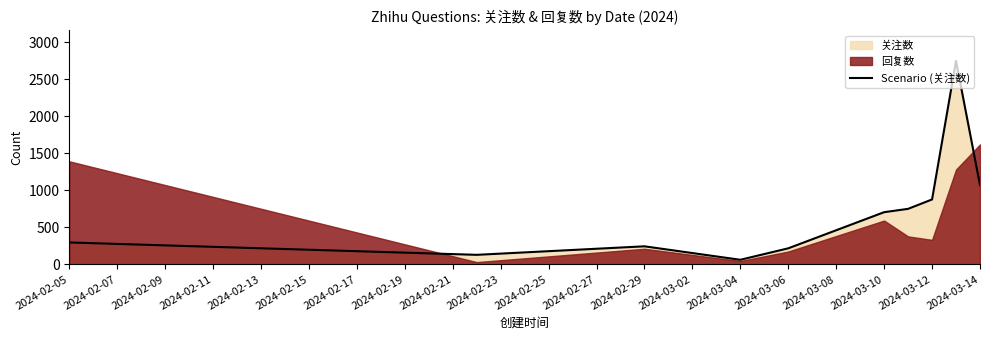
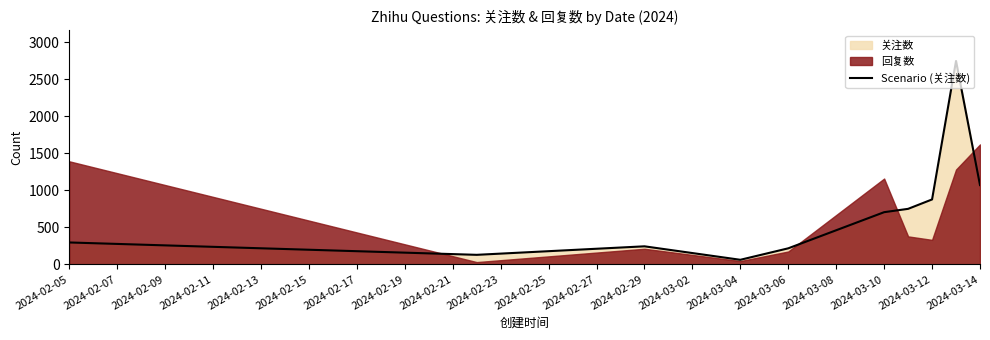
  {
    "关注数": {
      "2024-02-05": 300,
      "2024-03-06": 200,
      "2024-03-10": 700,
      "2024-03-12": 900,
      "2024-03-14": 1100
    },
    "回复数": {
      "2024-02-05": 1400,
      "2024-03-06": 200,
-     "2024-03-10": 600,
+     "2024-03-10": 1200,
      "2024-03-12": 300,
      "2024-03-14": 1600
    }
  }
